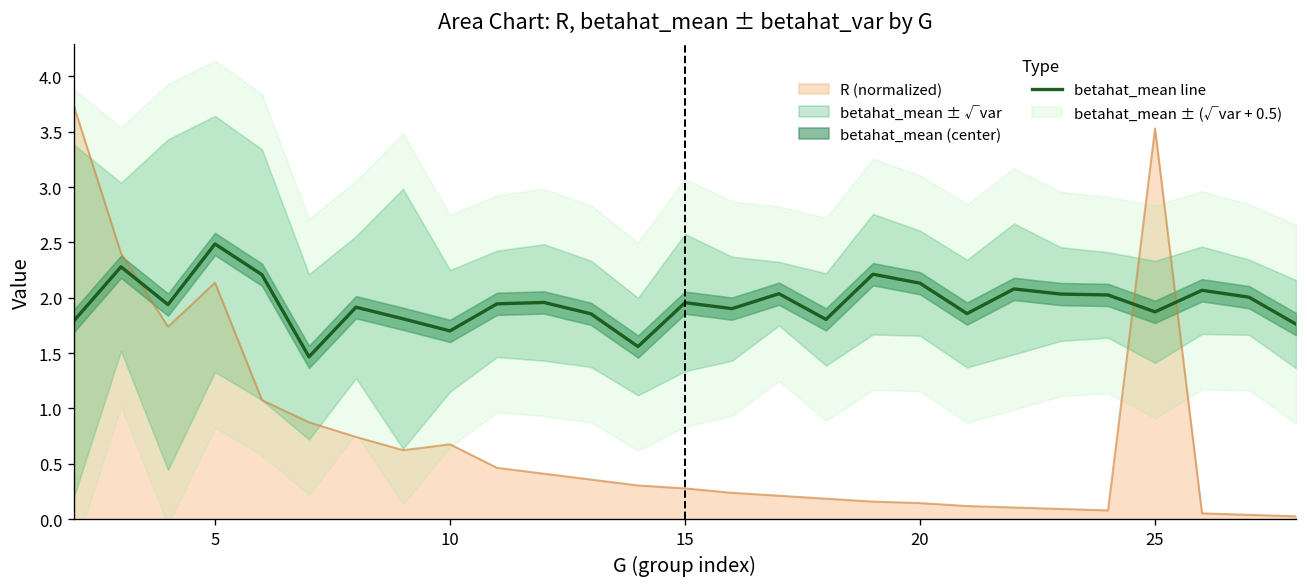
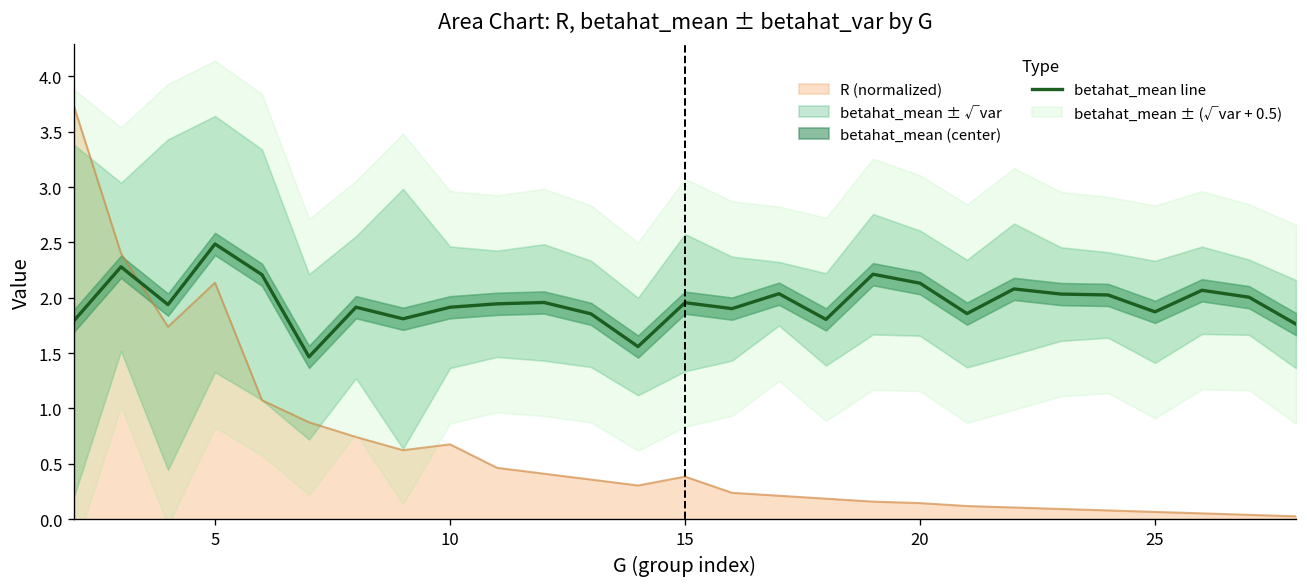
  {
    "R (normalized)": {
      "5": 2.1,
      "10": 0.7,
-     "15": 0.3,
+     "15": 0.4,
      "20": 0.1,
-     "25": 3.5
+     "25": 0.1
    },
    "betahat_mean line": {
      "5": 2.5,
-     "10": 1.7,
+     "10": 1.9,
      "15": 2.0,
      "20": 2.1,
      "25": 1.9
    }
  }
